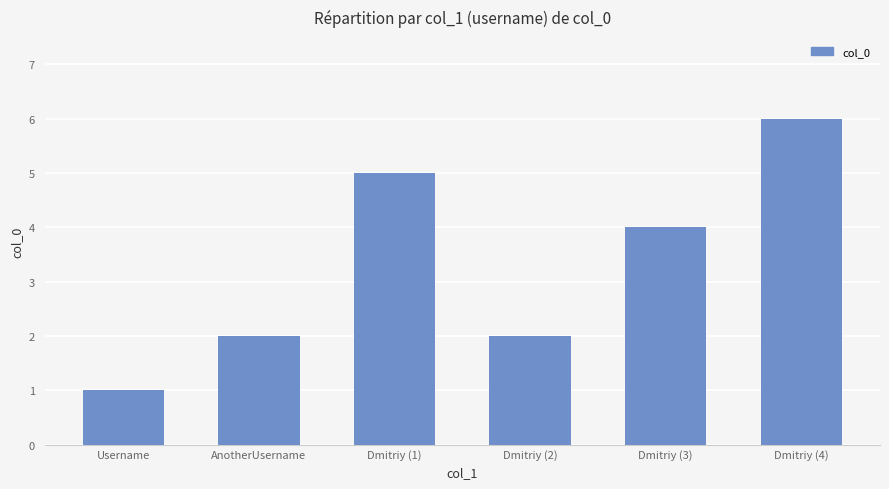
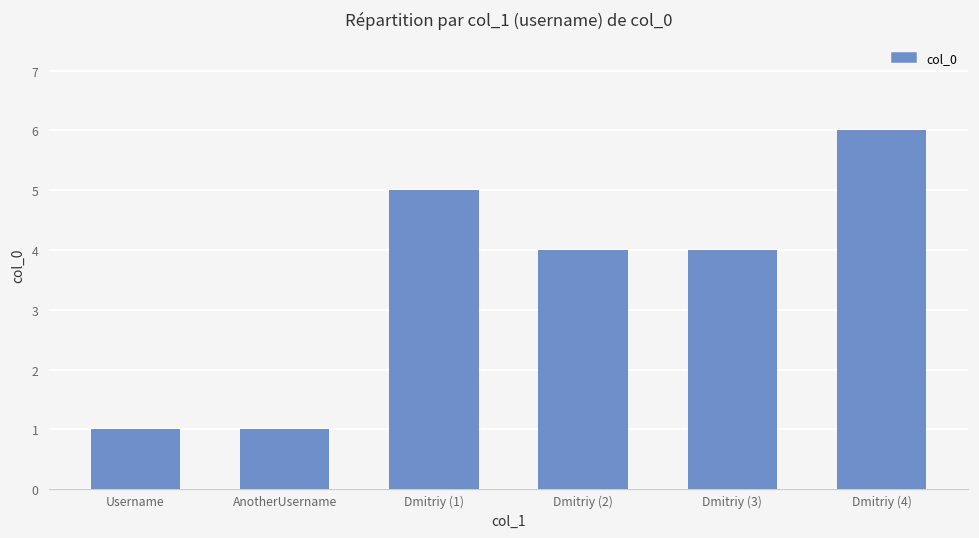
  {
    "Username": 1,
-   "AnotherUsername": 2,
+   "AnotherUsername": 1,
    "Dmitriy (1)": 5,
-   "Dmitriy (2)": 2,
+   "Dmitriy (2)": 4,
    "Dmitriy (3)": 4,
    "Dmitriy (4)": 6
  }
